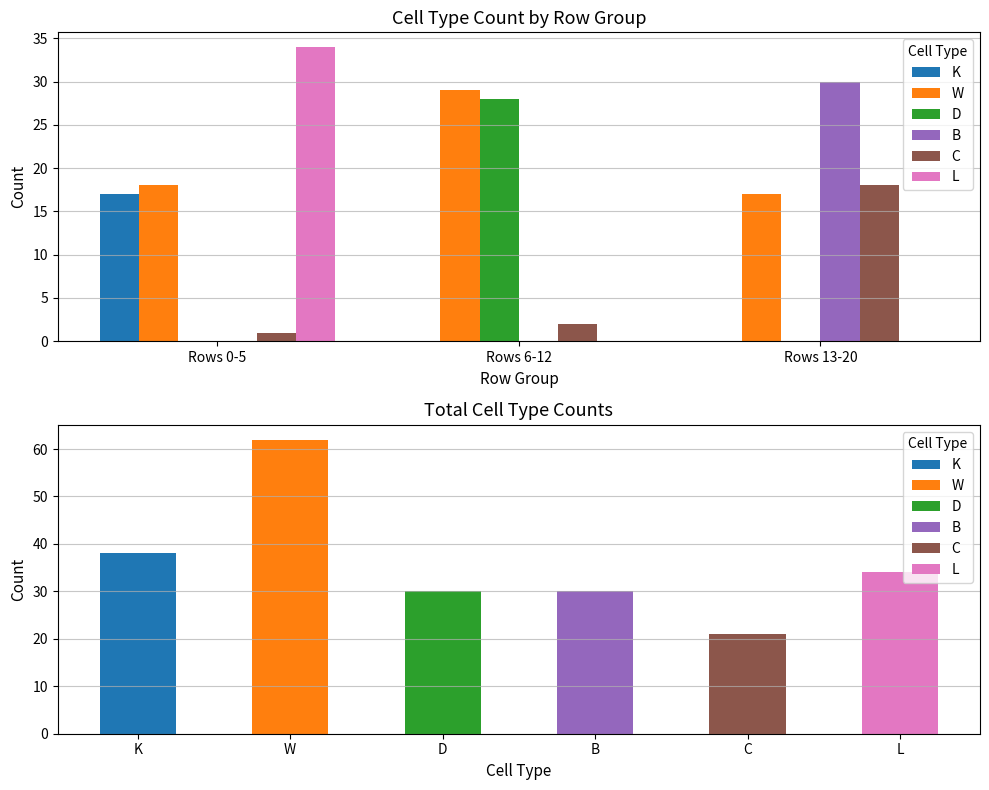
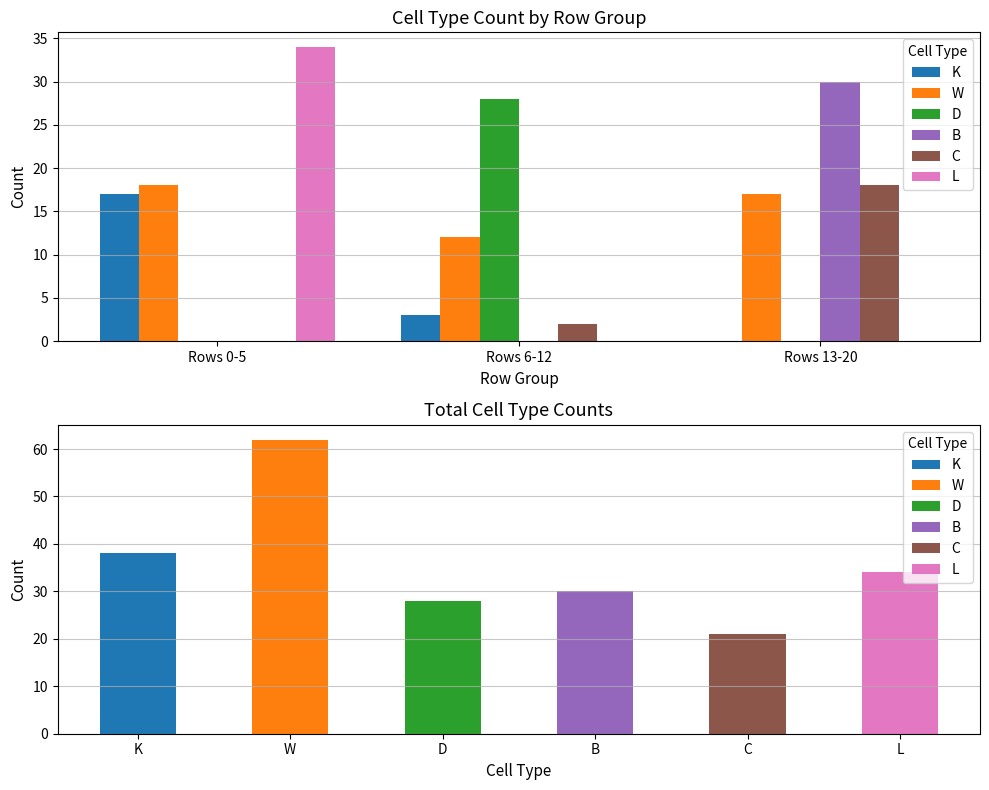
  {
    "Cell Type Count by Row Group": {
      "K": {
        "Rows 0-5": 17,
-       "Rows 6-12": 0,
+       "Rows 6-12": 3,
        "Rows 13-20": 0
      },
      "W": {
        "Rows 0-5": 18,
-       "Rows 6-12": 29,
+       "Rows 6-12": 12,
        "Rows 13-20": 17
      },
      "D": {
        "Rows 0-5": 0,
        "Rows 6-12": 28,
        "Rows 13-20": 0
      },
      "B": {
        "Rows 0-5": 0,
        "Rows 6-12": 0,
        "Rows 13-20": 30
      },
      "C": {
-       "Rows 0-5": 1,
+       "Rows 0-5": 0,
        "Rows 6-12": 2,
        "Rows 13-20": 18
      },
      "L": {
        "Rows 0-5": 34,
        "Rows 6-12": 0,
        "Rows 13-20": 0
      }
    },
    "Total Cell Type Counts": {
      "K": 38,
      "W": 62,
-     "D": 30,
+     "D": 28,
      "B": 30,
      "C": 21,
      "L": 34
    }
  }
